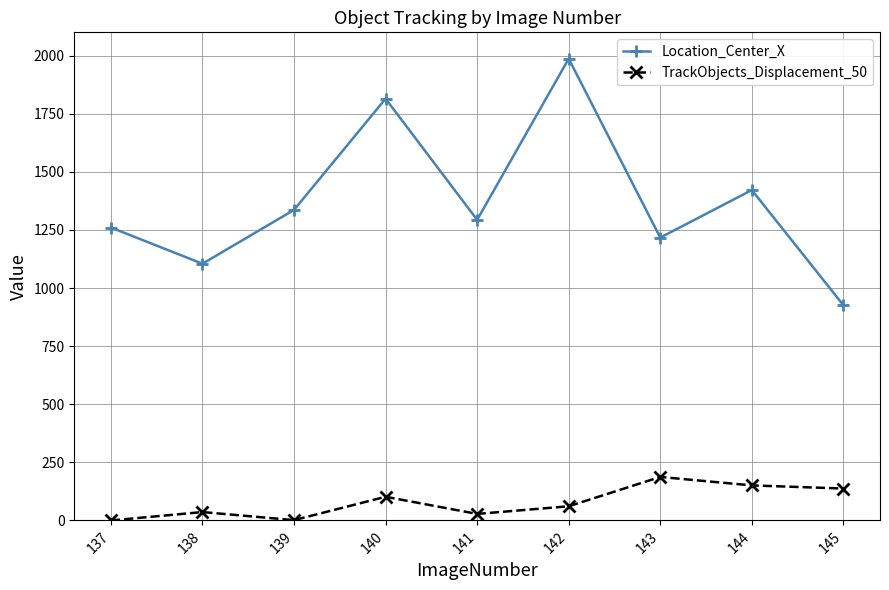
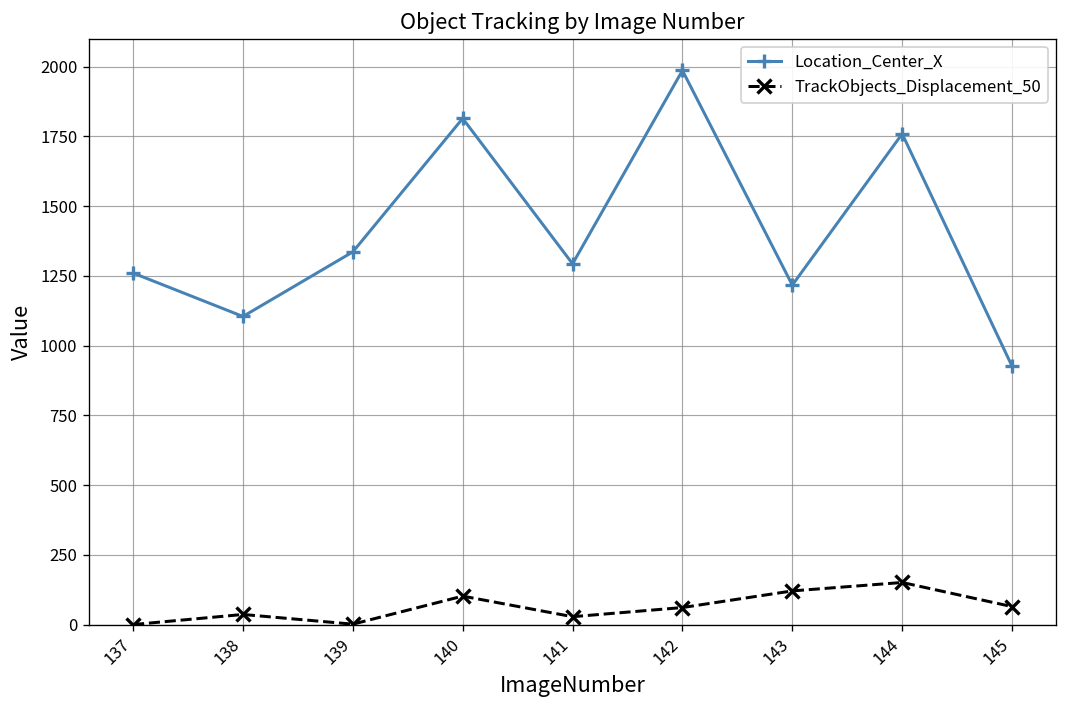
  {
    "Location_Center_X": {
      "137": 1260,
      "138": 1100,
      "139": 1340,
      "140": 1810,
      "141": 1290,
      "142": 1990,
      "143": 1220,
-     "144": 1420,
+     "144": 1760,
      "145": 930
    },
    "TrackObjects_Displacement_50": {
      "137": 0,
      "138": 40,
      "139": 0,
      "140": 100,
      "141": 30,
      "142": 60,
-     "143": 190,
+     "143": 120,
      "144": 150,
-     "145": 140
+     "145": 60
    }
  }
